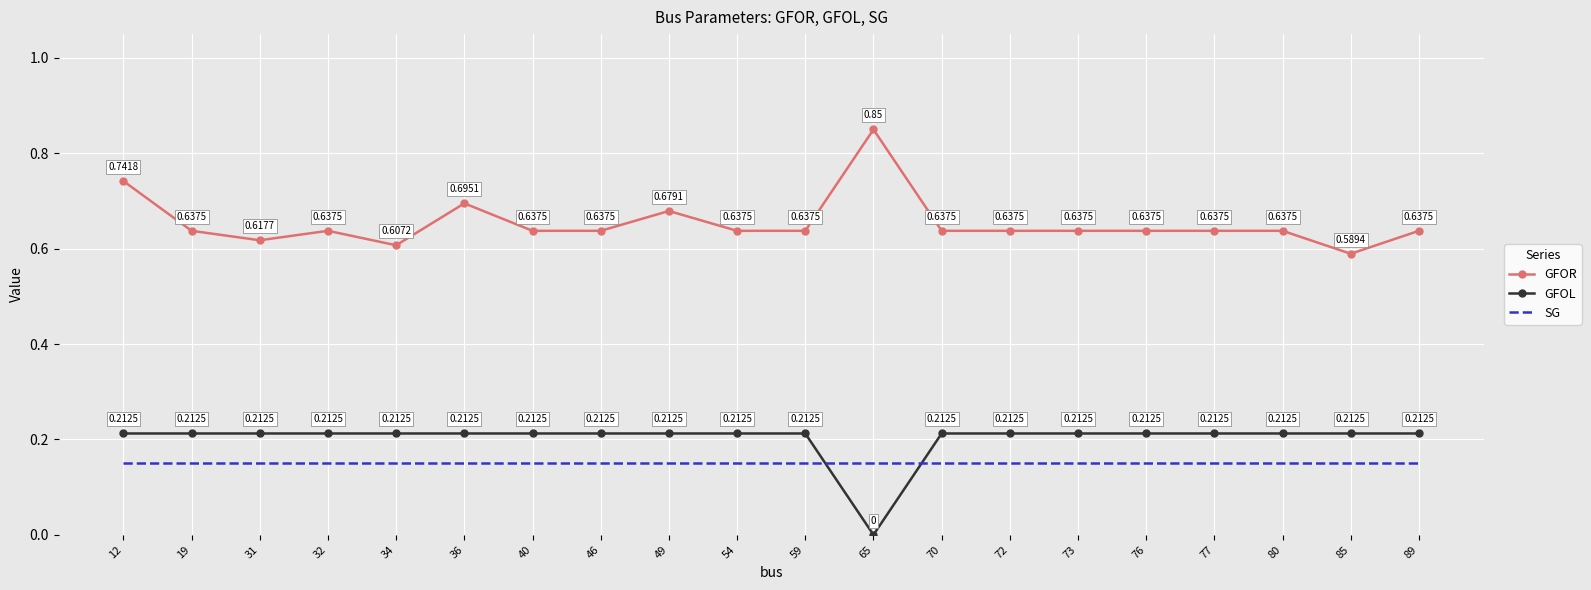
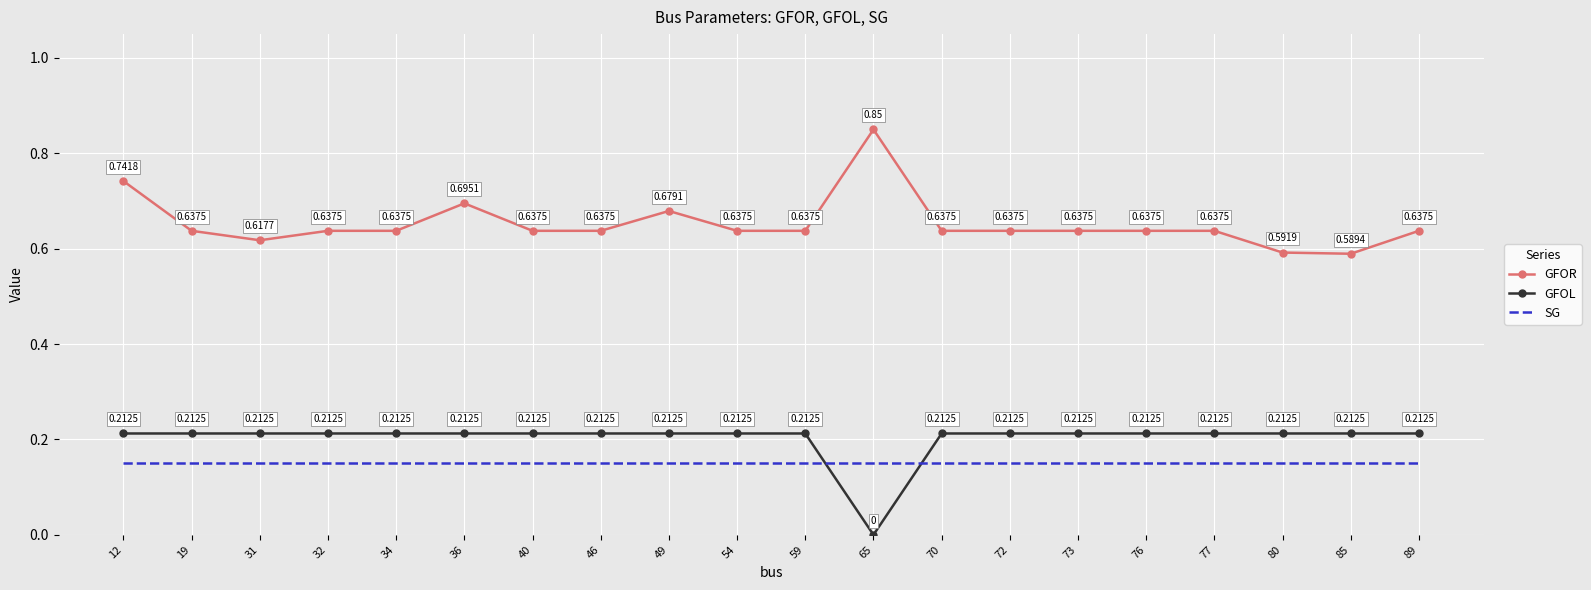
  {
    "GFOR": {
-     "34": 0.6072,
-     "80": 0.6375
+     "34": 0.6375,
+     "80": 0.5919
    },
    "SG": {
      "12": 0.15,
      "19": 0.15,
      "31": 0.15,
      "32": 0.15,
      "34": 0.15,
      "36": 0.15,
      "40": 0.15,
      "46": 0.15,
      "49": 0.15,
      "54": 0.15,
      "59": 0.15,
      "65": 0.15,
      "70": 0.15,
      "72": 0.15,
      "73": 0.15,
      "76": 0.15,
      "77": 0.15,
      "80": 0.15,
      "85": 0.15,
      "89": 0.15
    }
  }
